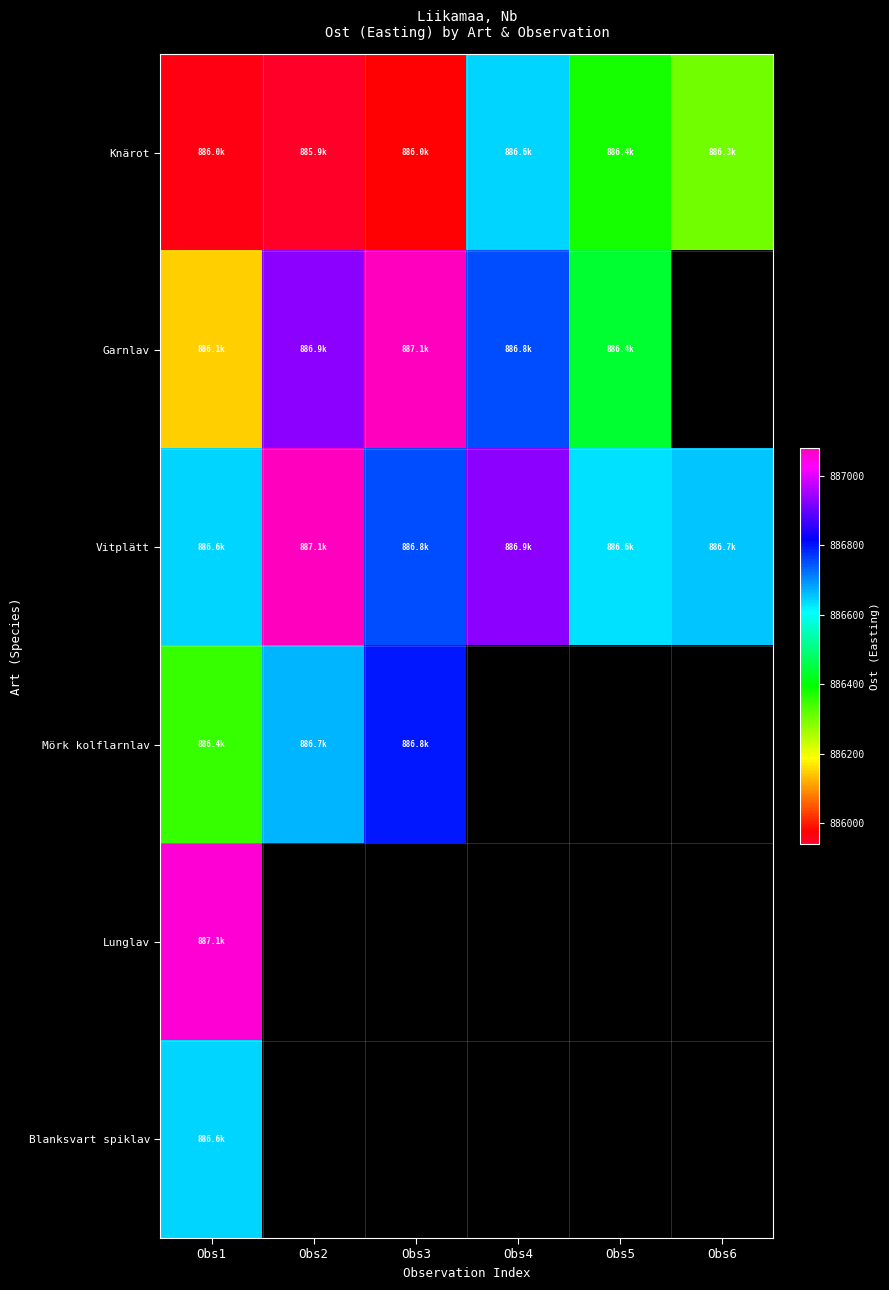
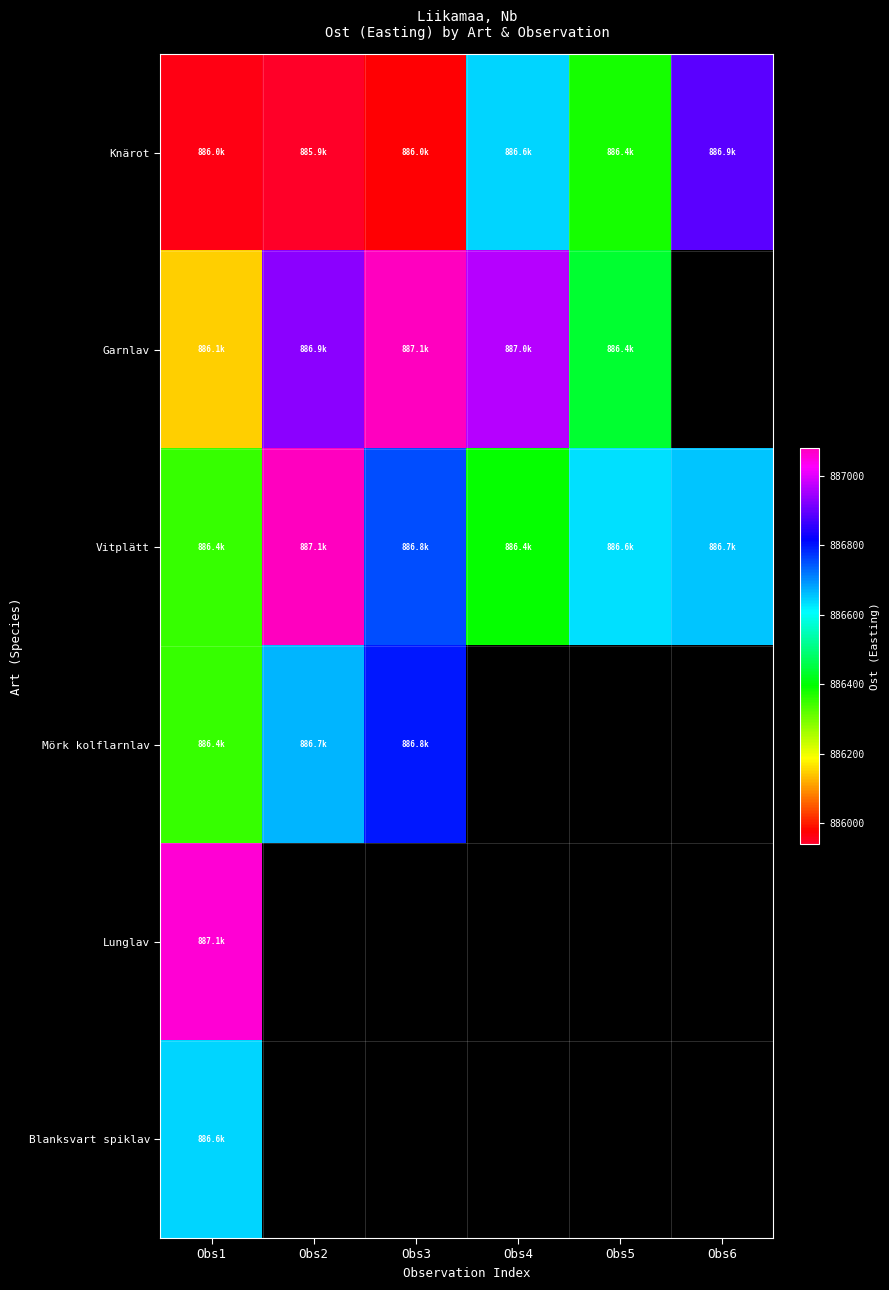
  {
    "Knärot": {
      "Obs1": "886.0k",
      "Obs2": "885.9k",
      "Obs3": "886.0k",
      "Obs4": "886.6k",
      "Obs5": "886.4k",
-     "Obs6": "886.3k"
+     "Obs6": "886.9k"
    },
    "Garnlav": {
      "Obs1": "886.1k",
      "Obs2": "886.9k",
      "Obs3": "887.1k",
-     "Obs4": "886.8k",
+     "Obs4": "887.0k",
      "Obs5": "886.4k"
    },
    "Vitplätt": {
-     "Obs1": "886.6k",
+     "Obs1": "886.4k",
      "Obs2": "887.1k",
      "Obs3": "886.8k",
-     "Obs4": "886.9k",
+     "Obs4": "886.4k",
      "Obs5": "886.6k",
      "Obs6": "886.7k"
    },
    "Mörk kolflarnlav": {
      "Obs1": "886.4k",
      "Obs2": "886.7k",
      "Obs3": "886.8k"
    },
    "Lunglav": {
      "Obs1": "887.1k"
    },
    "Blanksvart spiklav": {
      "Obs1": "886.6k"
    }
  }
